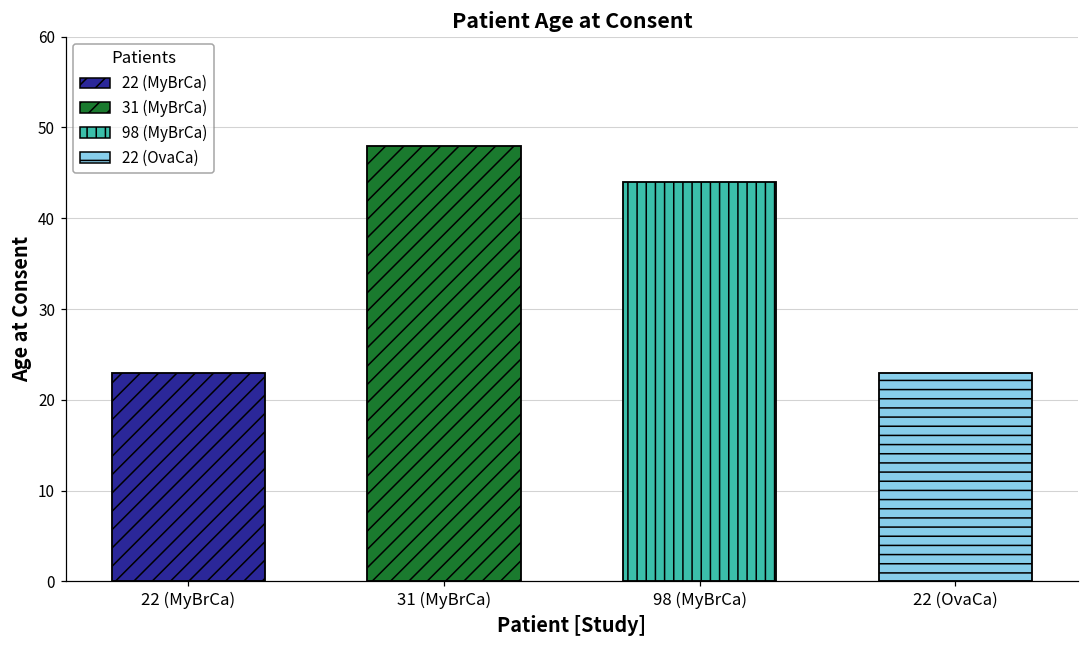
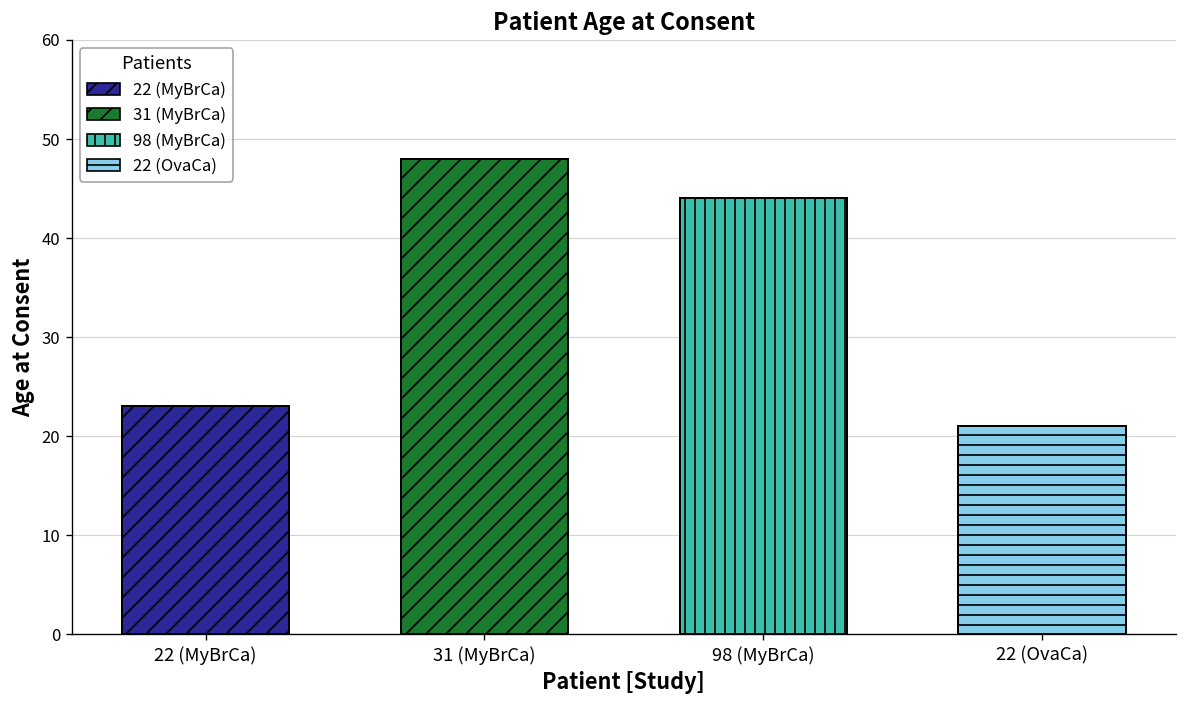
  {
    "22 (MyBrCa)": 23,
    "31 (MyBrCa)": 48,
    "98 (MyBrCa)": 44,
-   "22 (OvaCa)": 23
+   "22 (OvaCa)": 21
  }
